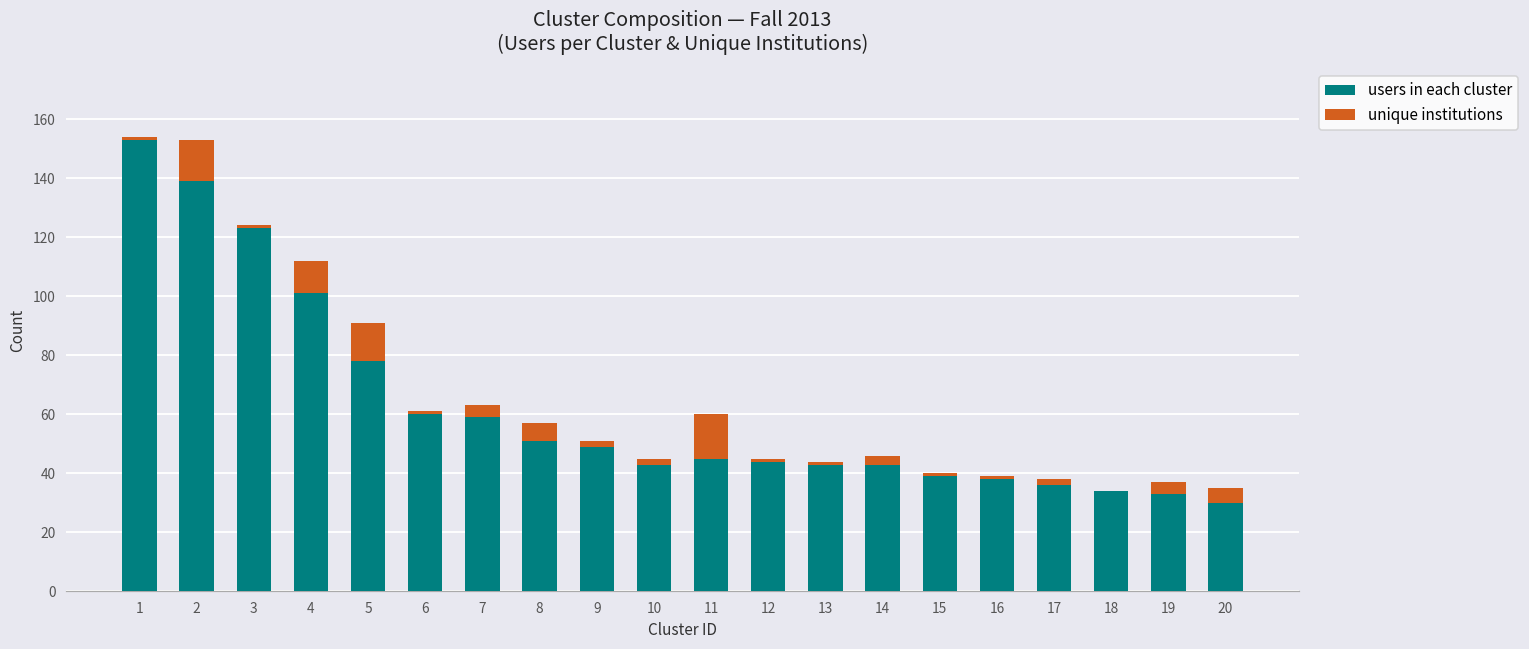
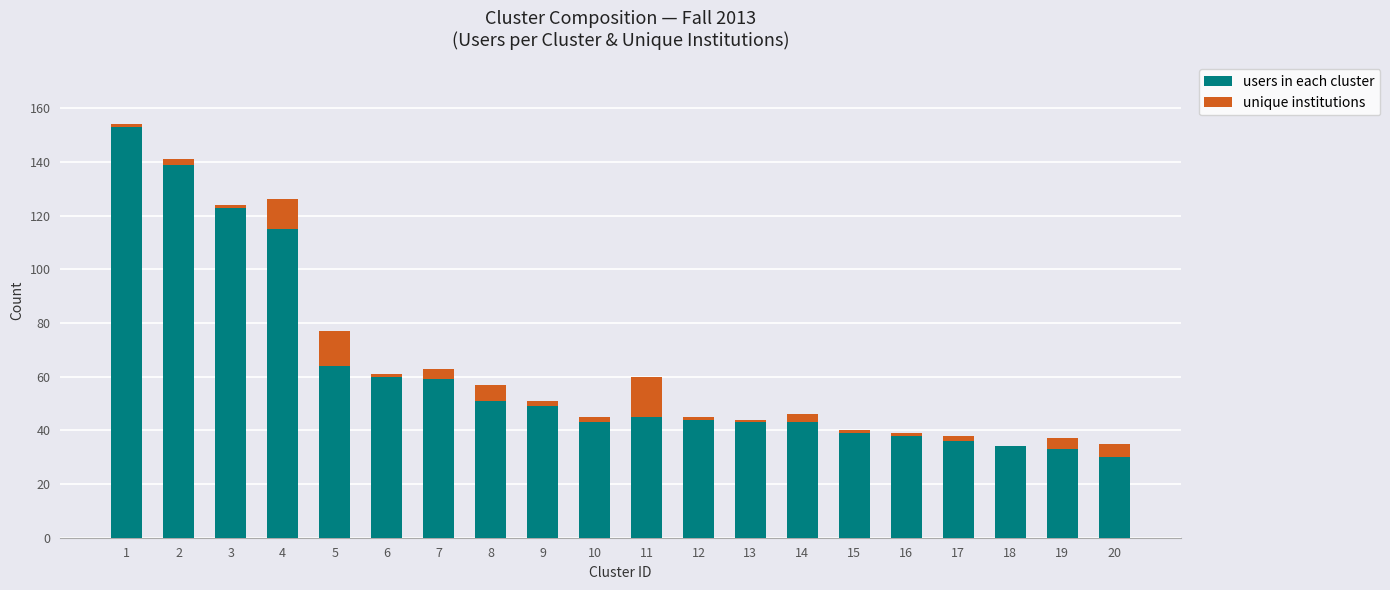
  {
    "users in each cluster": {
      "1": 153,
      "2": 139,
      "3": 123,
-     "4": 101,
-     "5": 78,
+     "4": 115,
+     "5": 64,
      "6": 60,
      "7": 59,
      "8": 51,
      "9": 49,
      "10": 43,
      "11": 45,
      "12": 44,
      "13": 43,
      "14": 43,
      "15": 39,
      "16": 38,
      "17": 36,
      "18": 34,
      "19": 33,
      "20": 30
    },
    "unique institutions": {
      "1": 1,
-     "2": 14,
+     "2": 2,
      "3": 1,
      "4": 11,
      "5": 13,
      "6": 1,
      "7": 4,
      "8": 6,
      "9": 2,
      "10": 2,
      "11": 15,
      "12": 1,
      "13": 1,
      "14": 3,
      "15": 1,
      "16": 1,
      "17": 2,
      "18": 0,
      "19": 4,
      "20": 5
    }
  }
